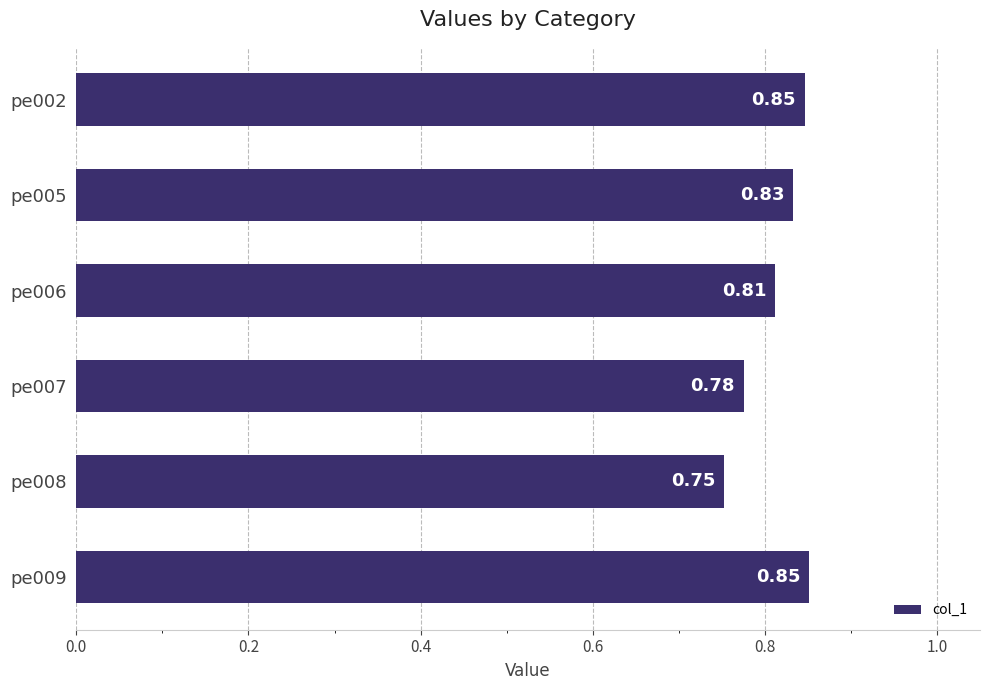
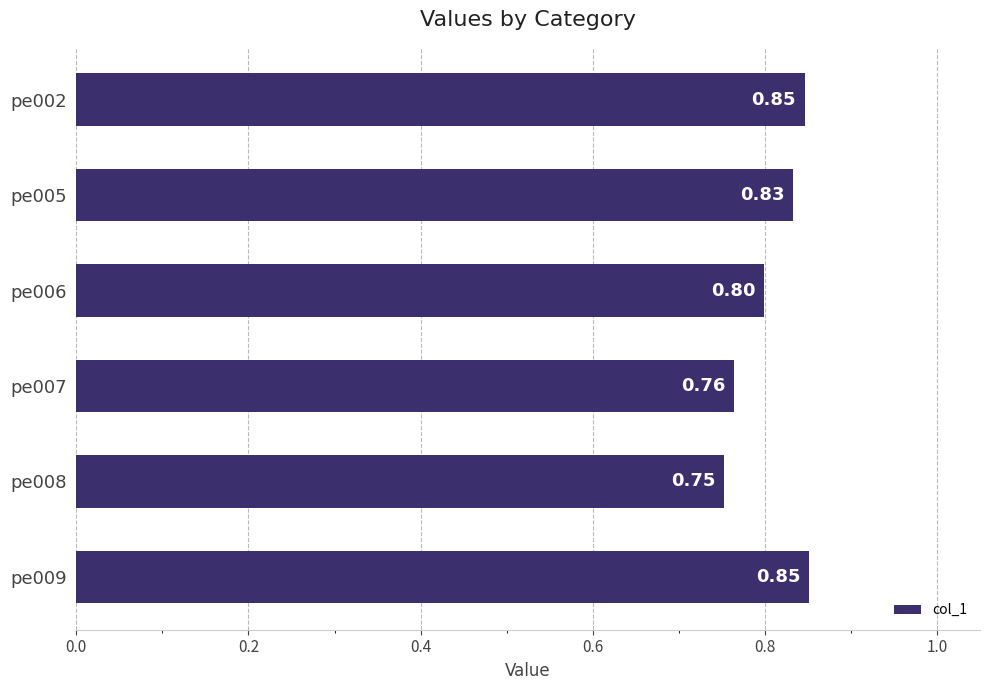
  {
    "pe002": 0.85,
    "pe005": 0.83,
-   "pe006": 0.81,
-   "pe007": 0.78,
+   "pe006": 0.80,
+   "pe007": 0.76,
    "pe008": 0.75,
    "pe009": 0.85
  }
